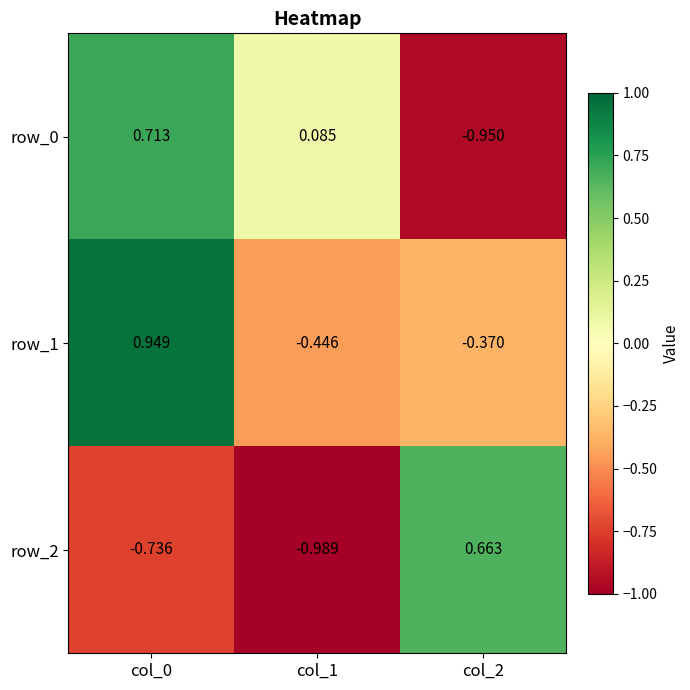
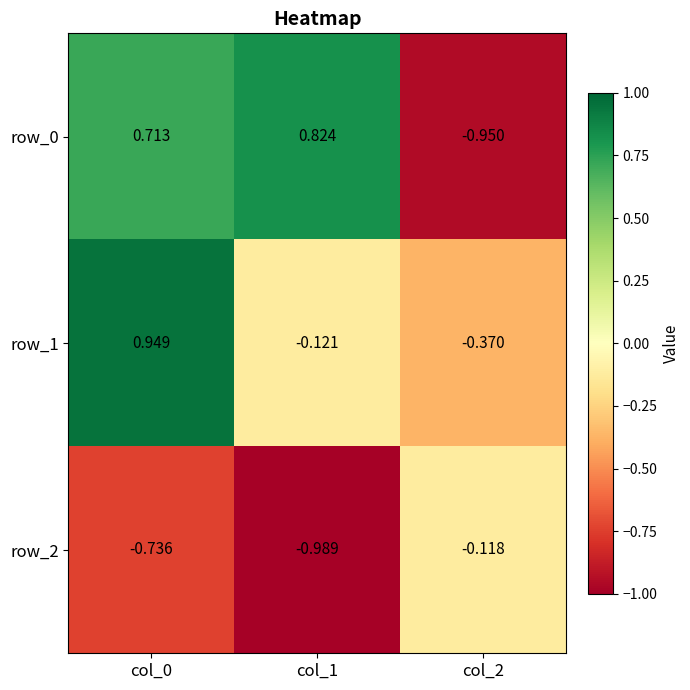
  {
    "row_0": {
      "col_0": 0.713,
-     "col_1": 0.085,
+     "col_1": 0.824,
      "col_2": -0.950
    },
    "row_1": {
      "col_0": 0.949,
-     "col_1": -0.446,
+     "col_1": -0.121,
      "col_2": -0.370
    },
    "row_2": {
      "col_0": -0.736,
      "col_1": -0.989,
-     "col_2": 0.663
+     "col_2": -0.118
    }
  }
